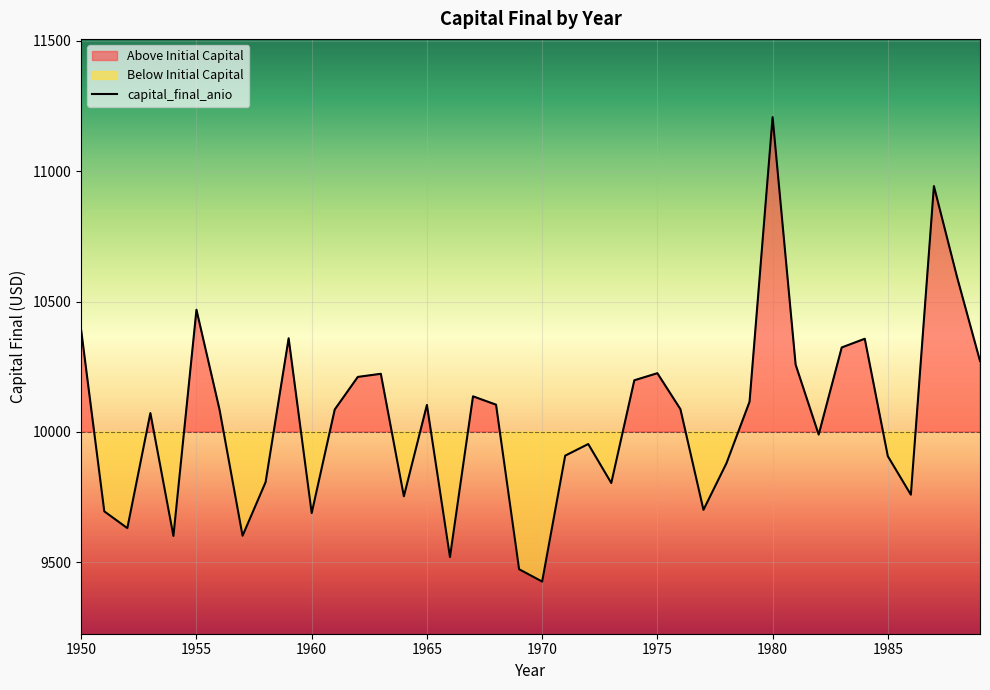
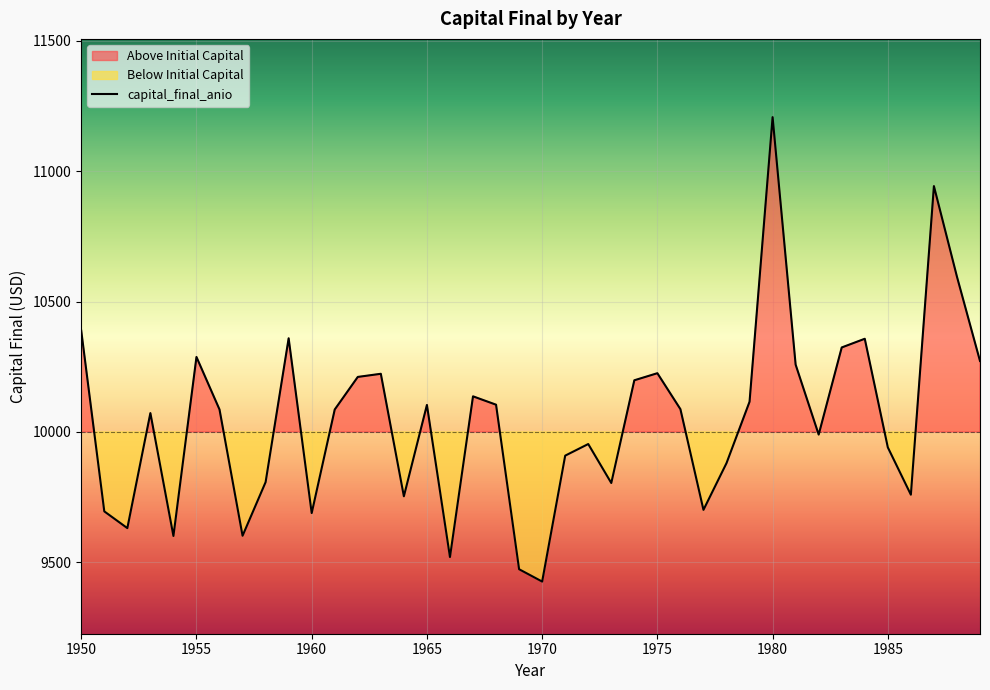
  {
    "1950": 10390,
-   "1955": 10470,
+   "1955": 10290,
    "1960": 9690,
    "1965": 10100,
    "1970": 9430,
    "1975": 10230,
    "1980": 11210,
-   "1985": 9910
+   "1985": 9940
  }
